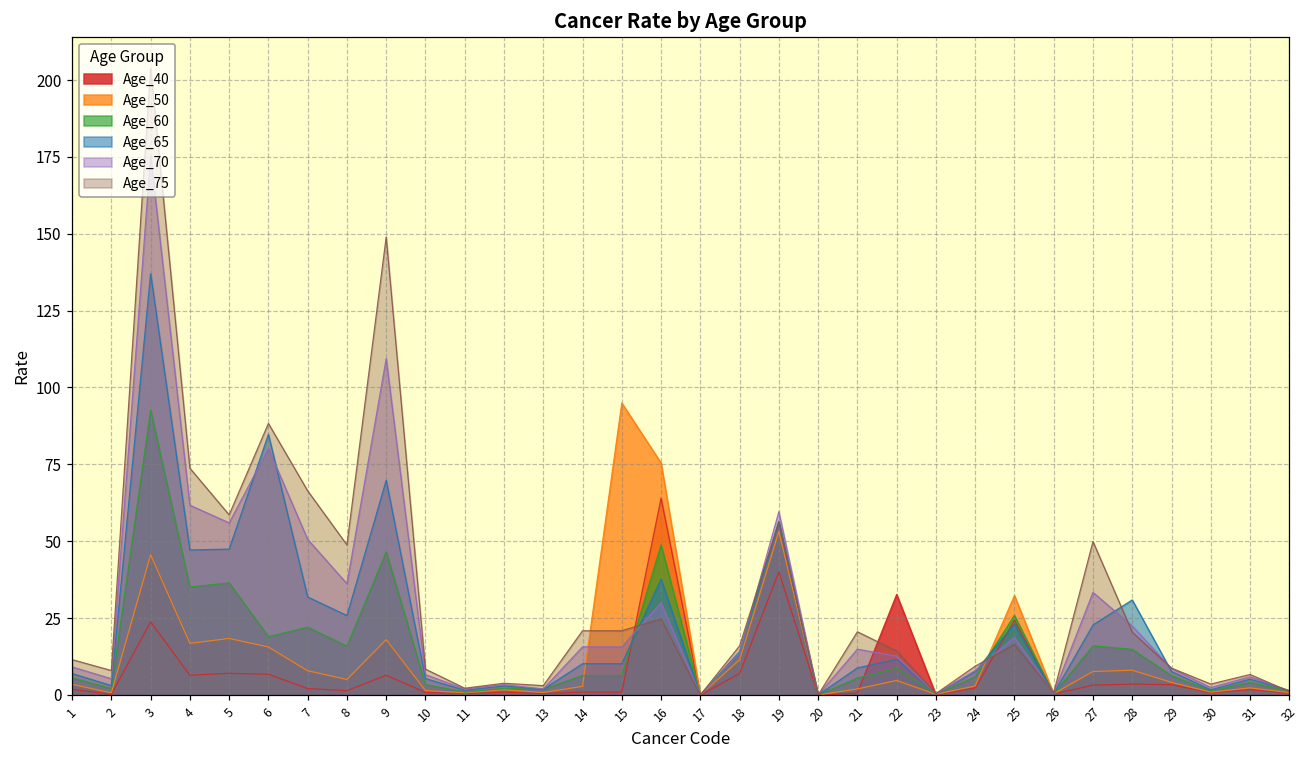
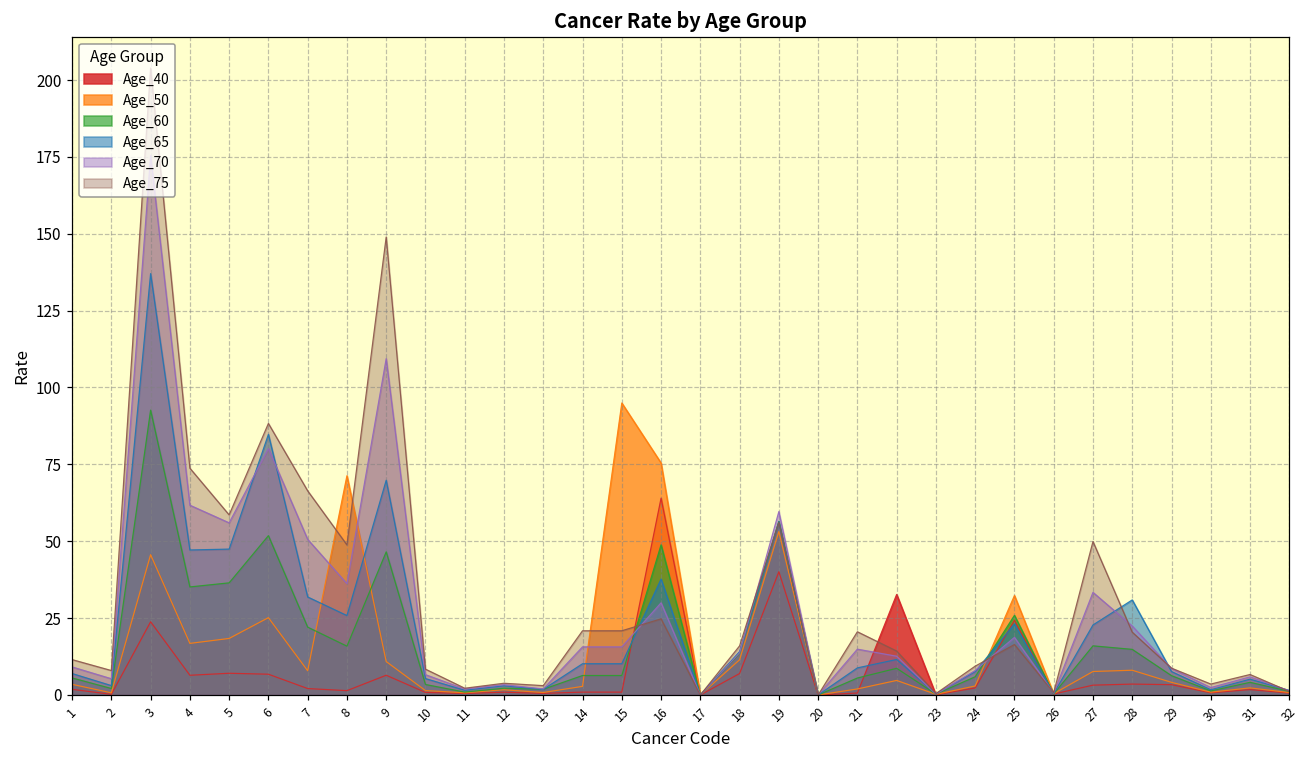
  {
    "Age_40": {
      "1": 2,
      "3": 24,
      "4": 6,
      "5": 7,
      "6": 7,
      "7": 2,
      "8": 1,
      "9": 6,
      "14": 1,
      "15": 1,
      "16": 64,
      "18": 7,
      "19": 40,
      "21": 1,
      "22": 33,
      "25": 24,
      "27": 3,
      "28": 4
    },
    "Age_50": {
      "1": 3,
      "3": 46,
      "4": 17,
      "5": 18,
-     "6": 16,
+     "6": 25,
      "7": 8,
-     "8": 5,
-     "9": 18,
+     "8": 71,
+     "9": 11,
      "14": 3,
      "15": 95,
      "16": 75,
      "18": 11,
      "19": 53,
      "21": 2,
      "22": 5,
      "25": 32,
      "27": 8,
      "28": 8
    },
    "Age_60": {
      "1": 6,
      "2": 2,
      "3": 93,
      "4": 35,
      "5": 36,
-     "6": 19,
+     "6": 52,
      "7": 22,
      "8": 16,
      "9": 47,
      "10": 3,
      "14": 6,
      "15": 6,
      "16": 49,
      "21": 6,
      "22": 9,
      "24": 6,
      "25": 26,
      "27": 16,
      "28": 15,
      "29": 6,
      "31": 4
    },
    "Age_65": {
      "1": 7,
      "2": 3,
      "3": 137,
      "4": 47,
      "5": 47,
      "6": 85,
      "7": 32,
      "8": 26,
      "9": 70,
      "10": 5,
      "14": 10,
      "15": 10,
      "16": 38,
      "21": 9,
      "22": 12,
      "25": 23,
      "27": 23,
      "28": 31,
      "29": 8
    }
  }
